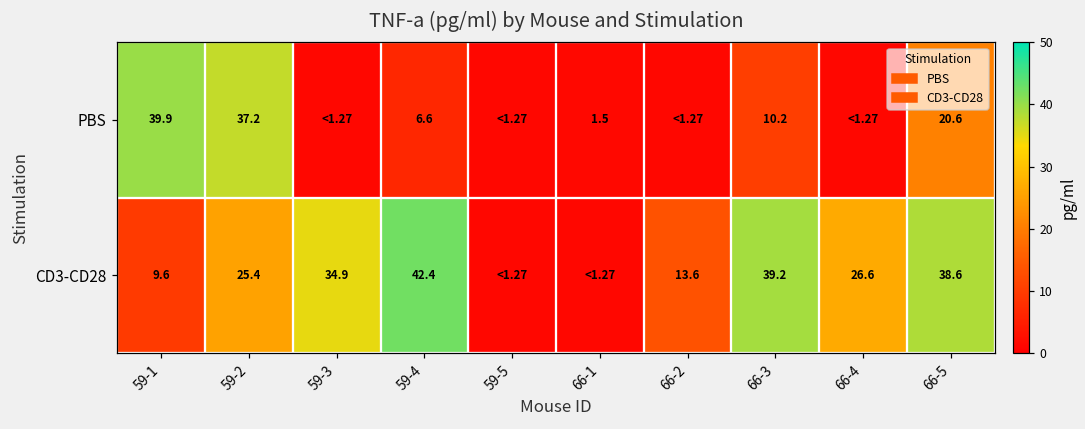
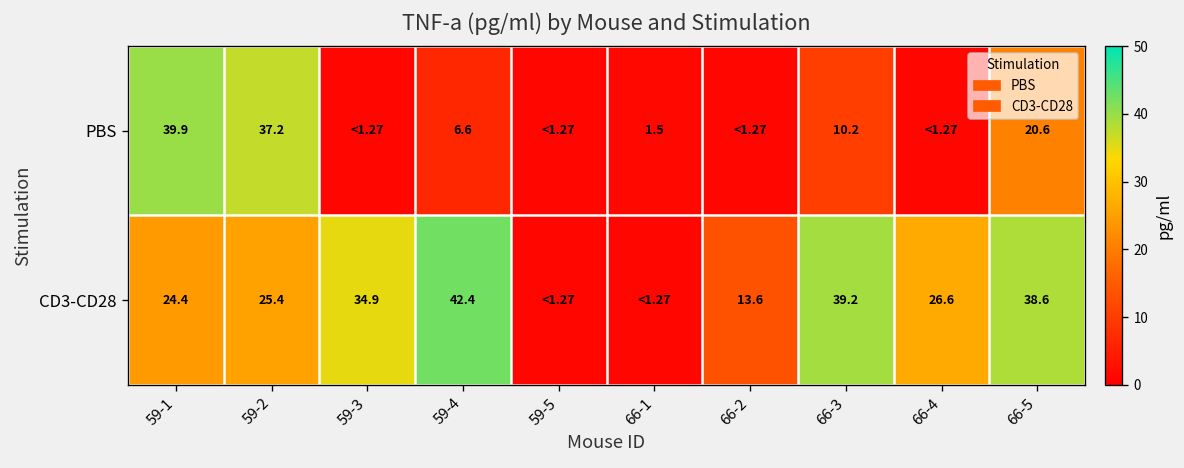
  {
    "PBS": {
      "59-1": 39.9,
      "59-2": 37.2,
      "59-3": 1.27,
      "59-4": 6.6,
      "59-5": 1.27,
      "66-1": 1.5,
      "66-2": 1.27,
      "66-3": 10.2,
      "66-4": 1.27,
      "66-5": 20.6
    },
    "CD3-CD28": {
-     "59-1": 9.6,
+     "59-1": 24.4,
      "59-2": 25.4,
      "59-3": 34.9,
      "59-4": 42.4,
      "59-5": 1.27,
      "66-1": 1.27,
      "66-2": 13.6,
      "66-3": 39.2,
      "66-4": 26.6,
      "66-5": 38.6
    }
  }
